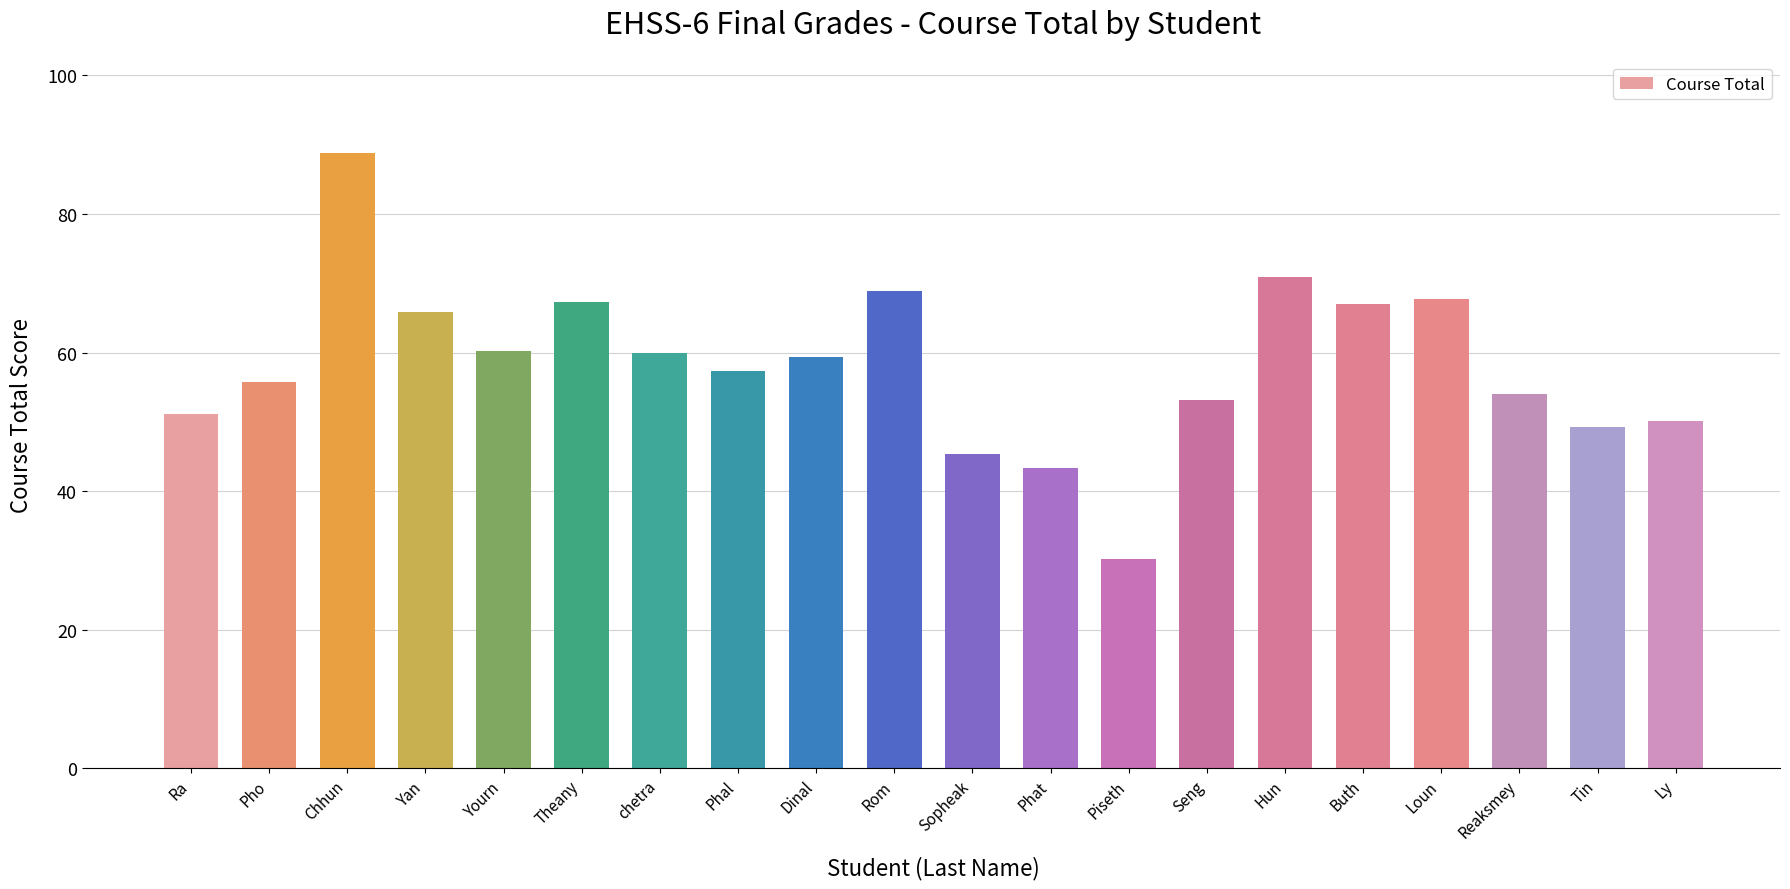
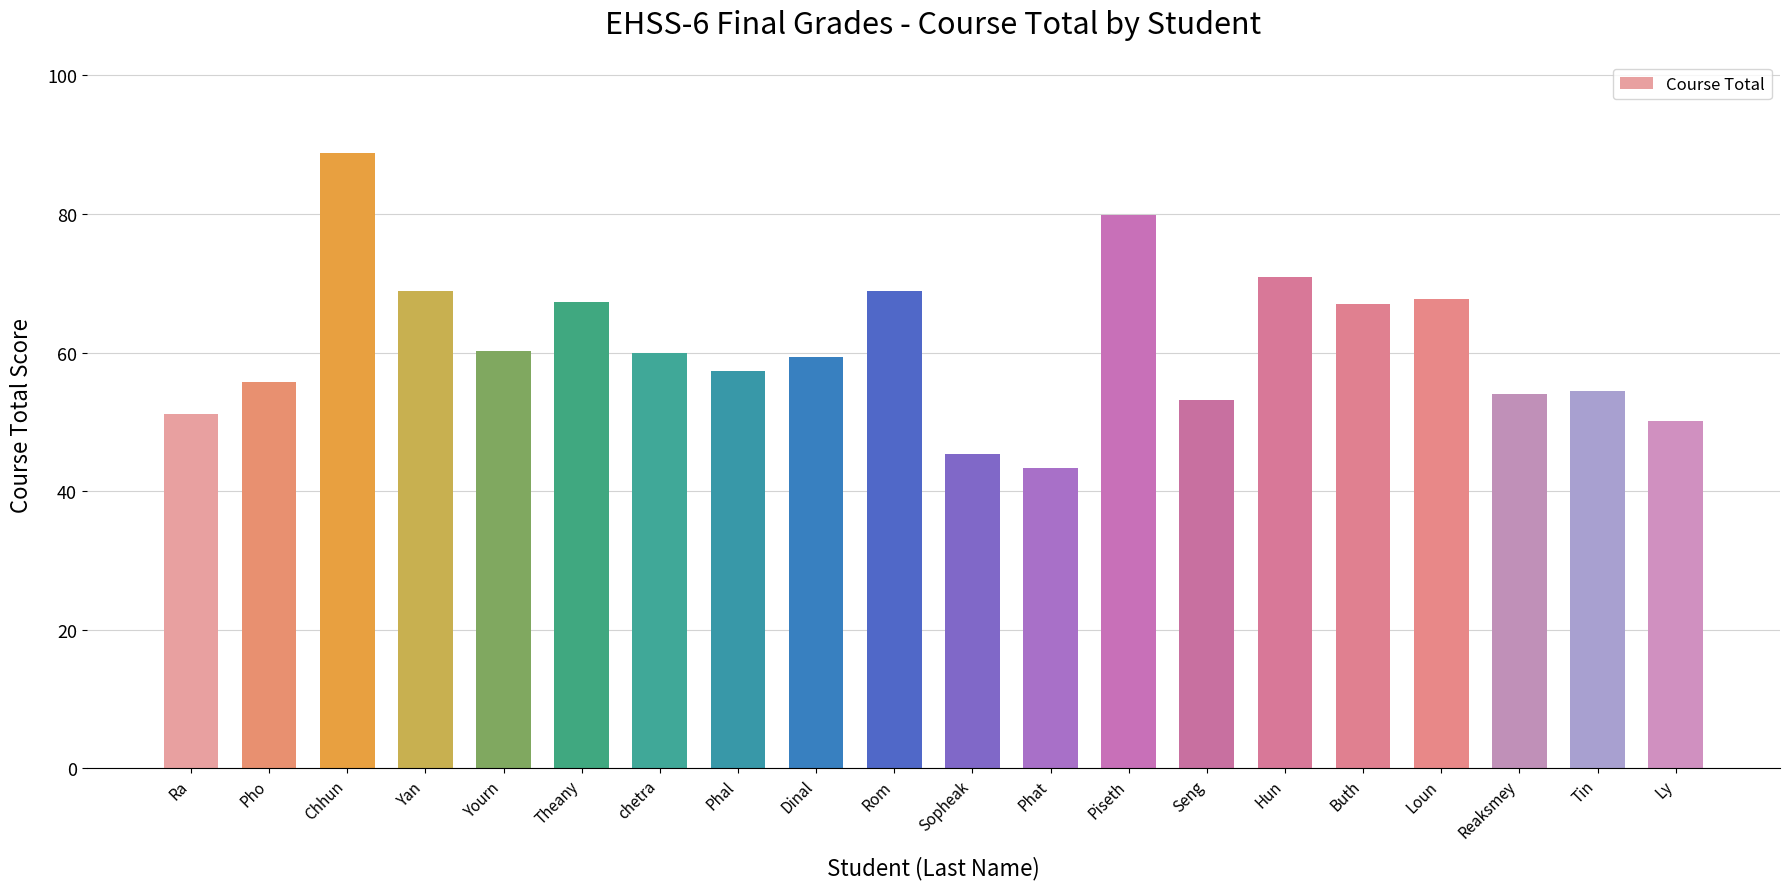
  {
    "Ra": 51,
    "Pho": 56,
    "Chhun": 89,
-   "Yan": 66,
+   "Yan": 69,
    "Yourn": 60,
    "Theany": 67,
    "chetra": 60,
    "Phal": 57,
    "Dinal": 59,
    "Rom": 69,
    "Sopheak": 45,
    "Phat": 43,
-   "Piseth": 30,
+   "Piseth": 80,
    "Seng": 53,
    "Hun": 71,
    "Buth": 67,
    "Loun": 68,
    "Reaksmey": 54,
-   "Tin": 49,
+   "Tin": 54,
    "Ly": 50
  }
